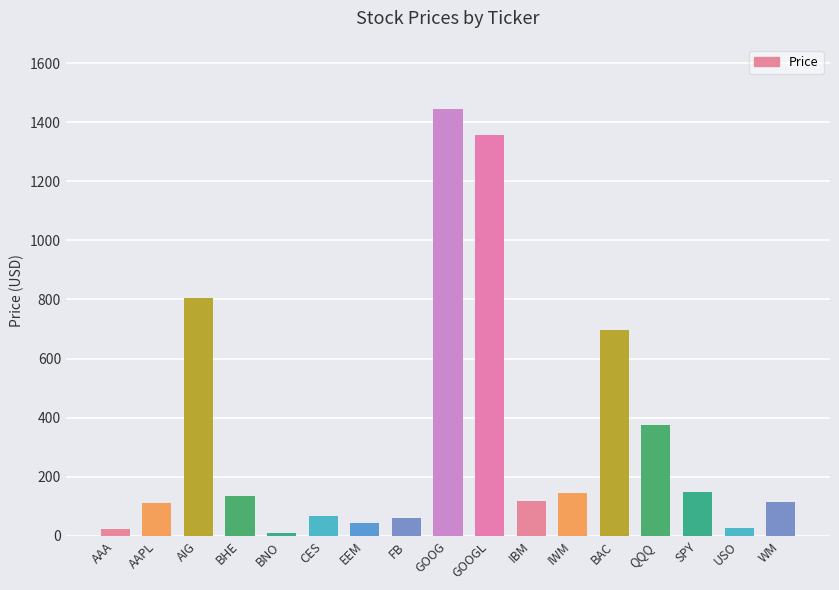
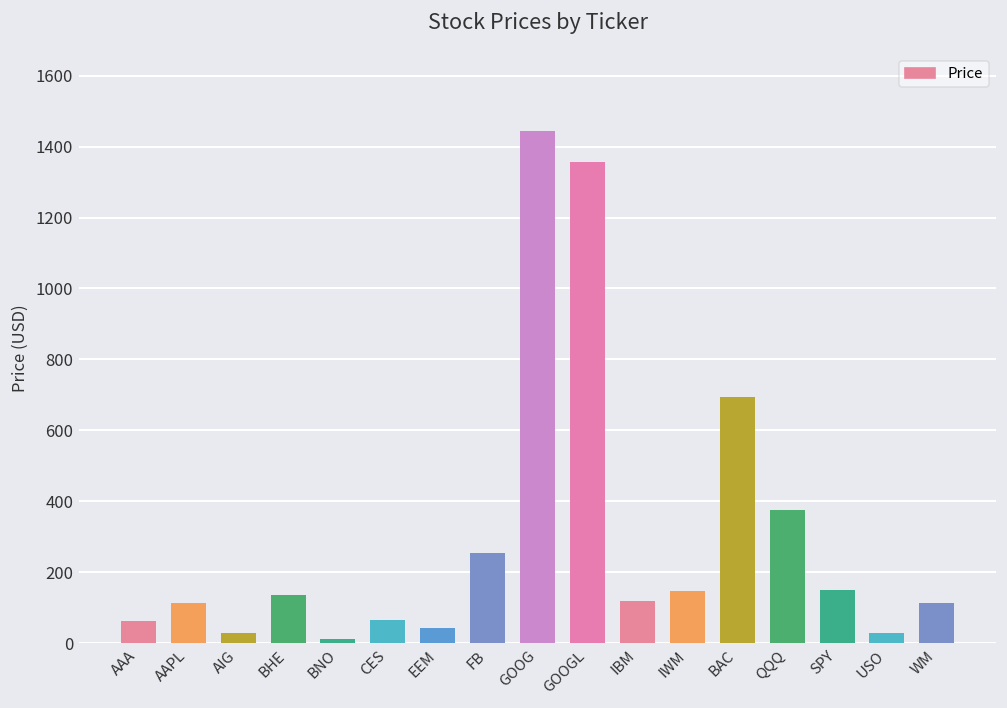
  {
-   "AAA": 20,
+   "AAA": 60,
    "AAPL": 110,
-   "AIG": 810,
+   "AIG": 30,
    "BHE": 140,
    "BNO": 10,
    "CES": 70,
    "EEM": 40,
-   "FB": 60,
+   "FB": 250,
    "GOOG": 1440,
    "GOOGL": 1360,
    "IBM": 120,
    "IWM": 150,
    "BAC": 700,
    "QQQ": 380,
    "SPY": 150,
    "USO": 30,
    "WM": 110
  }
